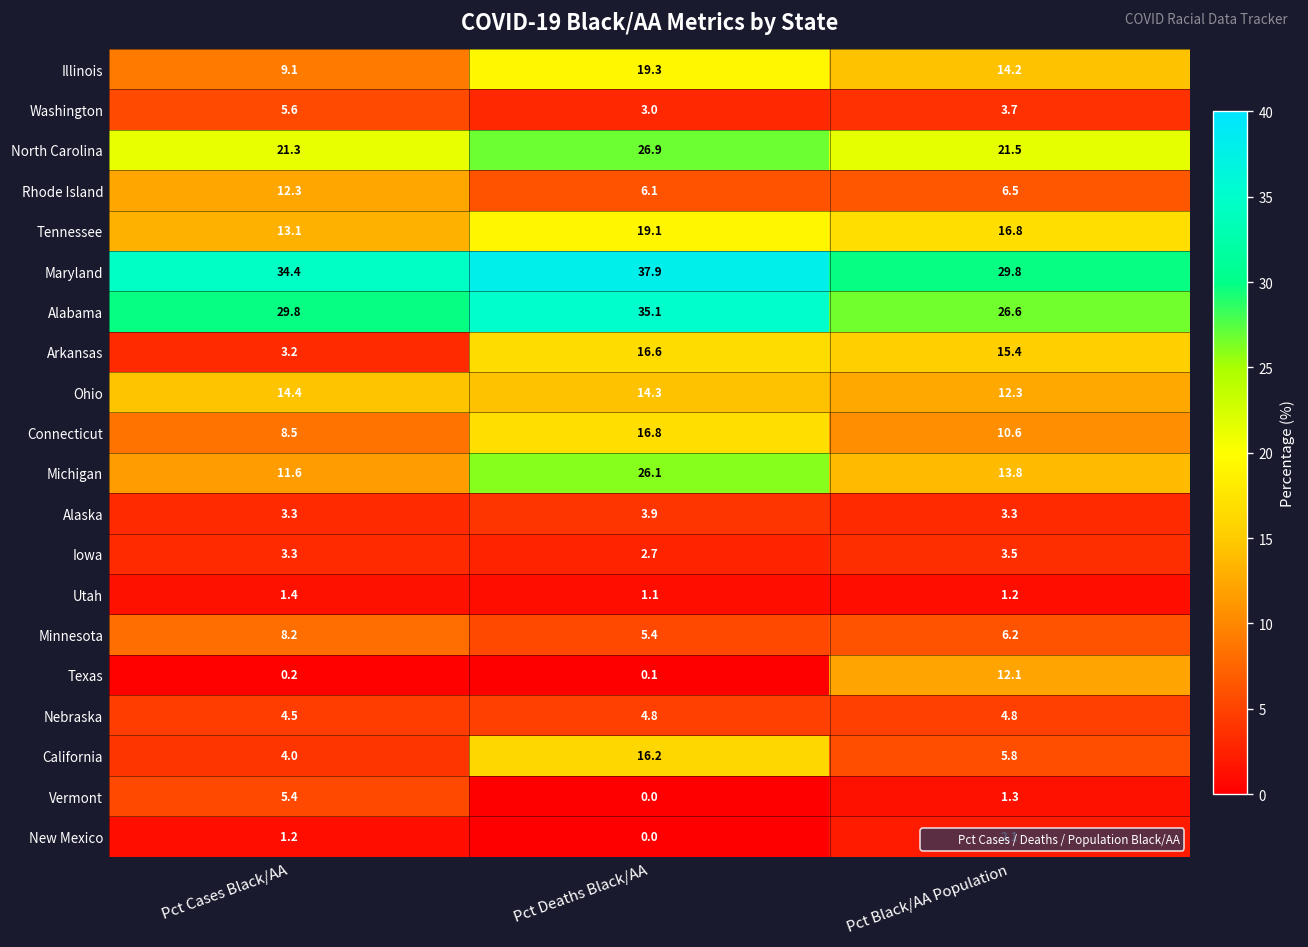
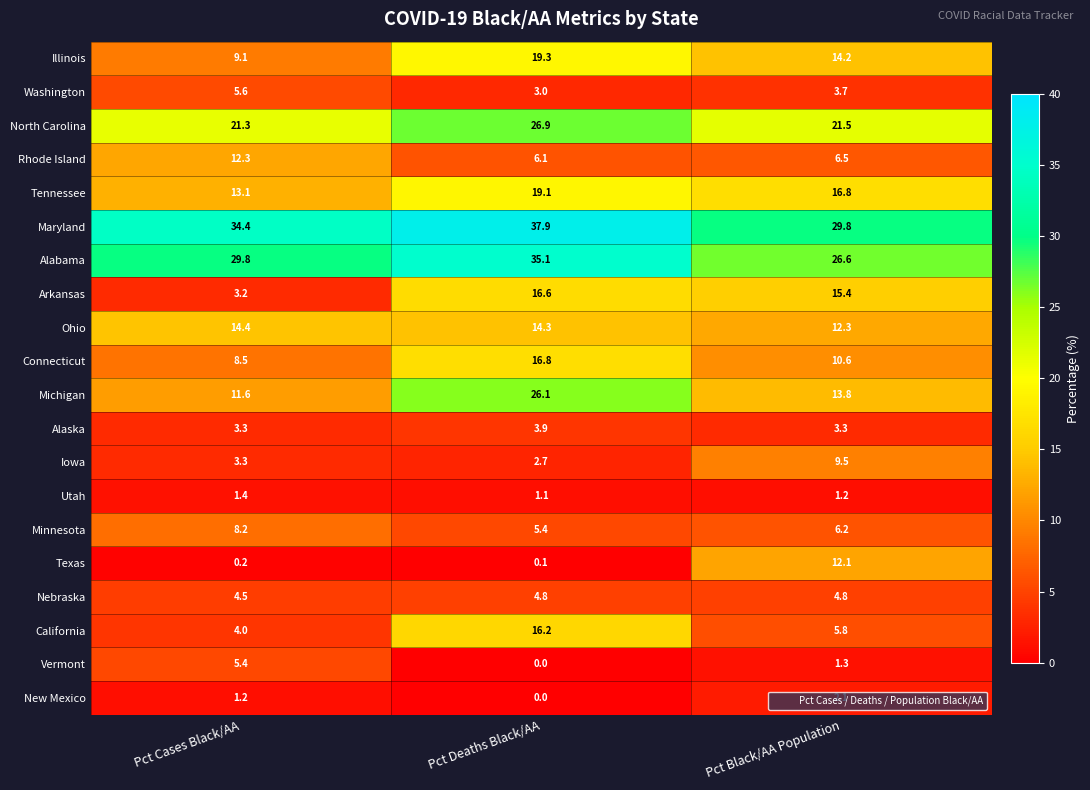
  {
    "Illinois": {
      "Pct Cases Black/AA": 9.1,
      "Pct Deaths Black/AA": 19.3,
      "Pct Black/AA Population": 14.2
    },
    "Washington": {
      "Pct Cases Black/AA": 5.6,
      "Pct Deaths Black/AA": 3.0,
      "Pct Black/AA Population": 3.7
    },
    "North Carolina": {
      "Pct Cases Black/AA": 21.3,
      "Pct Deaths Black/AA": 26.9,
      "Pct Black/AA Population": 21.5
    },
    "Rhode Island": {
      "Pct Cases Black/AA": 12.3,
      "Pct Deaths Black/AA": 6.1,
      "Pct Black/AA Population": 6.5
    },
    "Tennessee": {
      "Pct Cases Black/AA": 13.1,
      "Pct Deaths Black/AA": 19.1,
      "Pct Black/AA Population": 16.8
    },
    "Maryland": {
      "Pct Cases Black/AA": 34.4,
      "Pct Deaths Black/AA": 37.9,
      "Pct Black/AA Population": 29.8
    },
    "Alabama": {
      "Pct Cases Black/AA": 29.8,
      "Pct Deaths Black/AA": 35.1,
      "Pct Black/AA Population": 26.6
    },
    "Arkansas": {
      "Pct Cases Black/AA": 3.2,
      "Pct Deaths Black/AA": 16.6,
      "Pct Black/AA Population": 15.4
    },
    "Ohio": {
      "Pct Cases Black/AA": 14.4,
      "Pct Deaths Black/AA": 14.3,
      "Pct Black/AA Population": 12.3
    },
    "Connecticut": {
      "Pct Cases Black/AA": 8.5,
      "Pct Deaths Black/AA": 16.8,
      "Pct Black/AA Population": 10.6
    },
    "Michigan": {
      "Pct Cases Black/AA": 11.6,
      "Pct Deaths Black/AA": 26.1,
      "Pct Black/AA Population": 13.8
    },
    "Alaska": {
      "Pct Cases Black/AA": 3.3,
      "Pct Deaths Black/AA": 3.9,
      "Pct Black/AA Population": 3.3
    },
    "Iowa": {
      "Pct Cases Black/AA": 3.3,
      "Pct Deaths Black/AA": 2.7,
-     "Pct Black/AA Population": 3.5
+     "Pct Black/AA Population": 9.5
    },
    "Utah": {
      "Pct Cases Black/AA": 1.4,
      "Pct Deaths Black/AA": 1.1,
      "Pct Black/AA Population": 1.2
    },
    "Minnesota": {
      "Pct Cases Black/AA": 8.2,
      "Pct Deaths Black/AA": 5.4,
      "Pct Black/AA Population": 6.2
    },
    "Texas": {
      "Pct Cases Black/AA": 0.2,
      "Pct Deaths Black/AA": 0.1,
      "Pct Black/AA Population": 12.1
    },
    "Nebraska": {
      "Pct Cases Black/AA": 4.5,
      "Pct Deaths Black/AA": 4.8,
      "Pct Black/AA Population": 4.8
    },
    "California": {
      "Pct Cases Black/AA": 4.0,
      "Pct Deaths Black/AA": 16.2,
      "Pct Black/AA Population": 5.8
    },
    "Vermont": {
      "Pct Cases Black/AA": 5.4,
      "Pct Deaths Black/AA": 0.0,
      "Pct Black/AA Population": 1.3
    },
    "New Mexico": {
      "Pct Cases Black/AA": 1.2,
      "Pct Deaths Black/AA": 0.0
    }
  }
